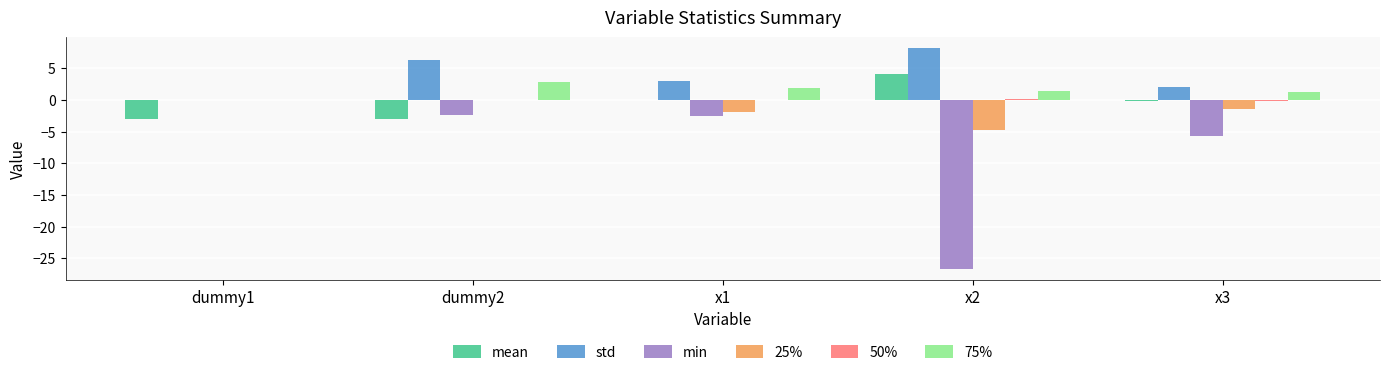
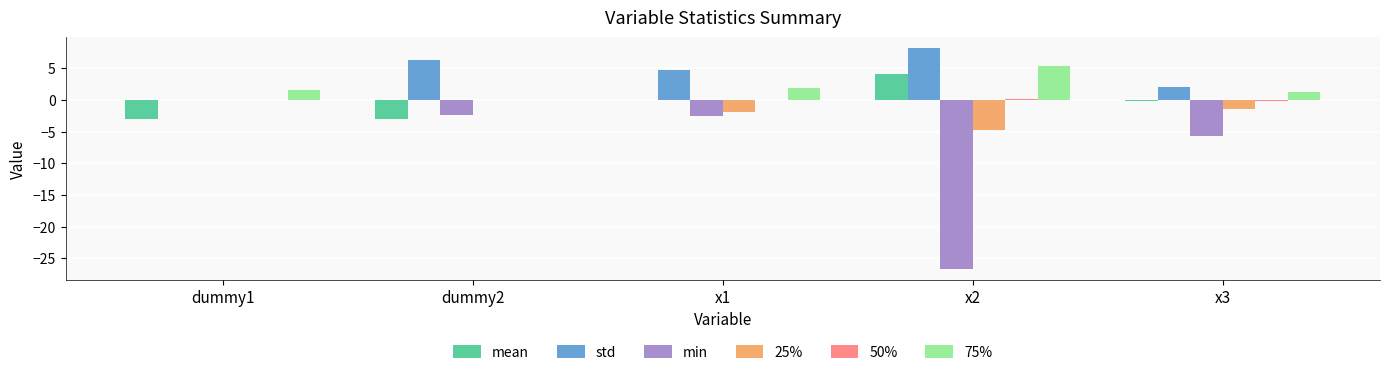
  {
    "mean": {
      "dummy1": -3,
      "dummy2": -3,
      "x2": 4
    },
    "std": {
      "dummy2": 6,
-     "x1": 3,
+     "x1": 5,
      "x2": 8,
      "x3": 2
    },
    "min": {
      "dummy2": -2,
      "x1": -2,
      "x2": -27,
      "x3": -6
    },
    "75%": {
-     "dummy1": 0,
-     "dummy2": 3,
+     "dummy1": 2,
+     "dummy2": 0,
      "x1": 2,
-     "x2": 1,
+     "x2": 5,
      "x3": 1
    }
  }
